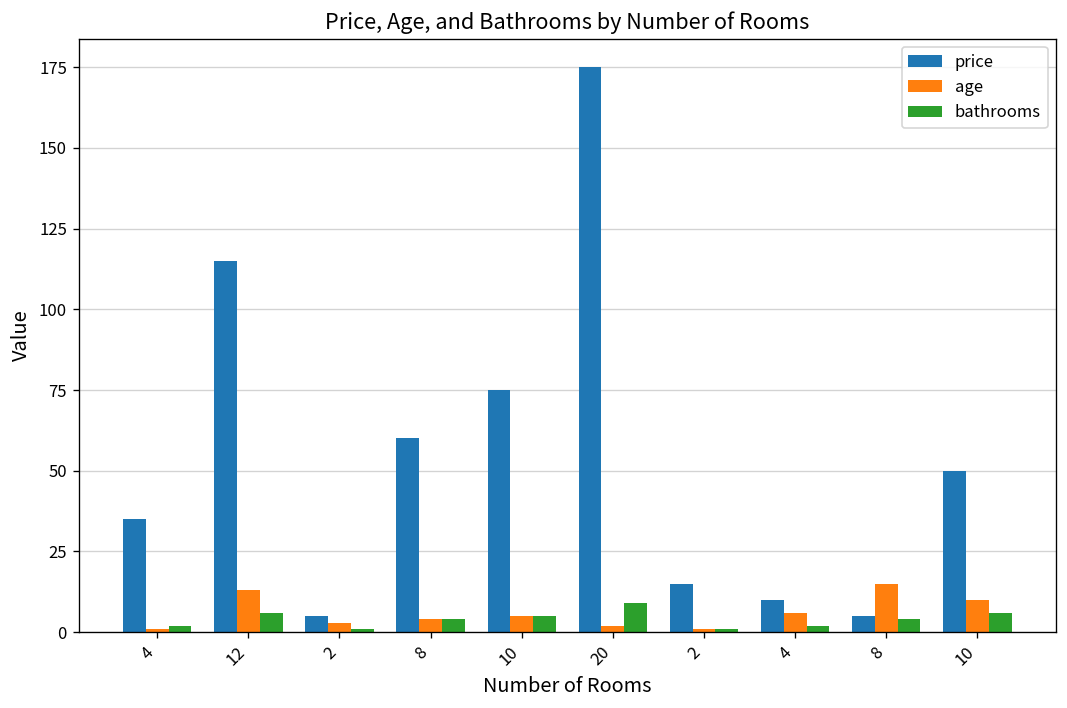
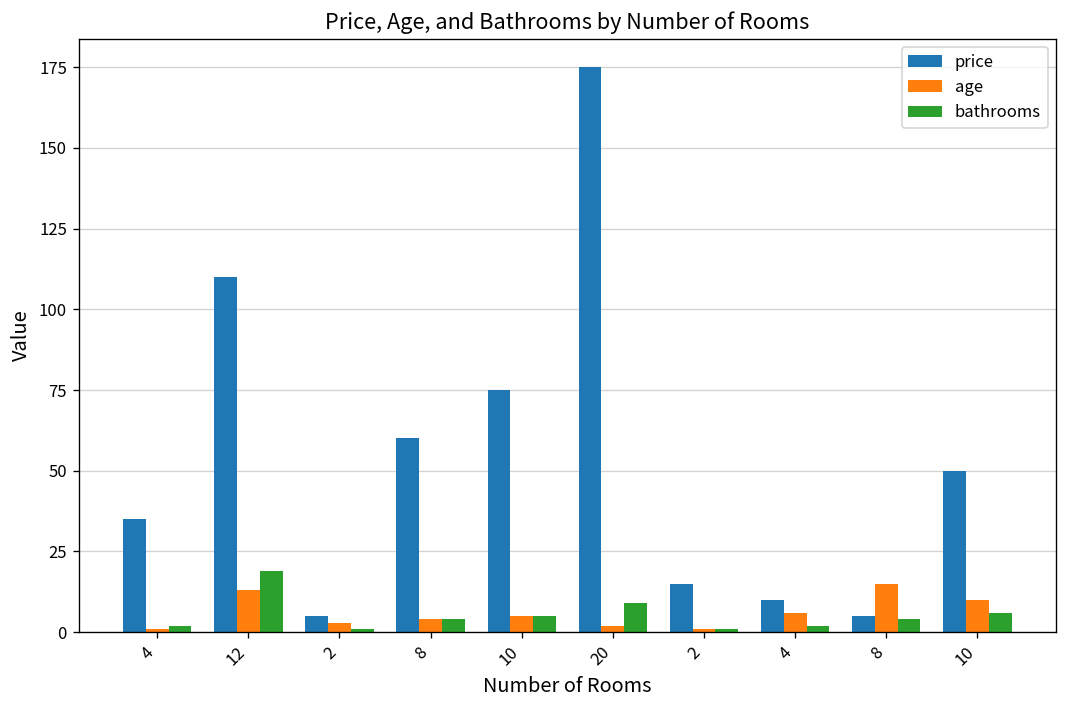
  {
    "price": {
-     "12": 115,
+     "12": 110,
      "20": 175
    },
    "age": {
      "12": 13,
      "20": 2
    },
    "bathrooms": {
-     "12": 6,
+     "12": 19,
      "20": 9
    }
  }
